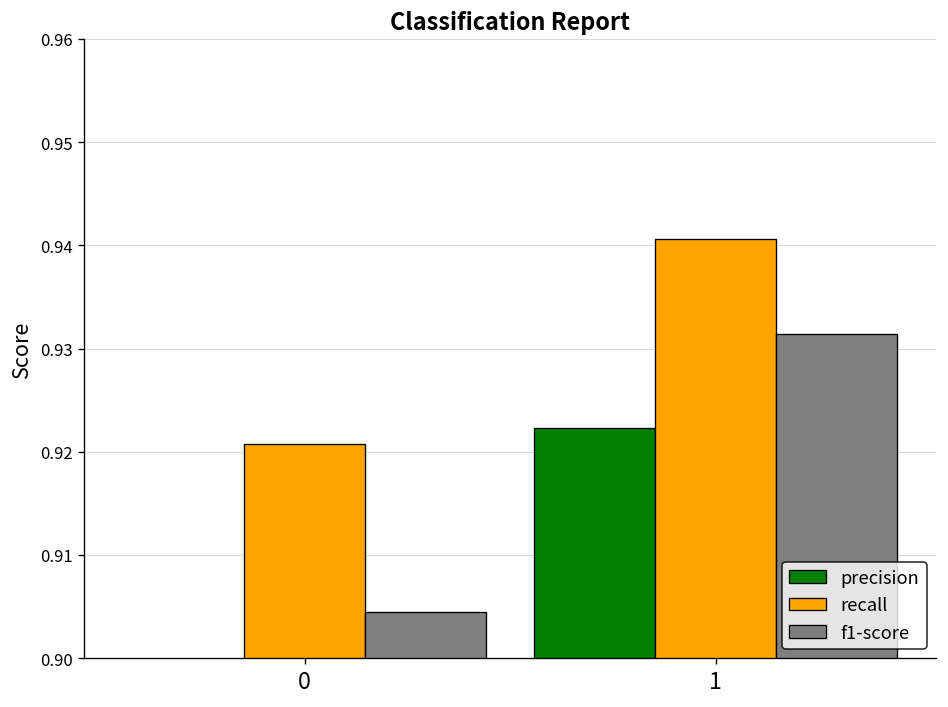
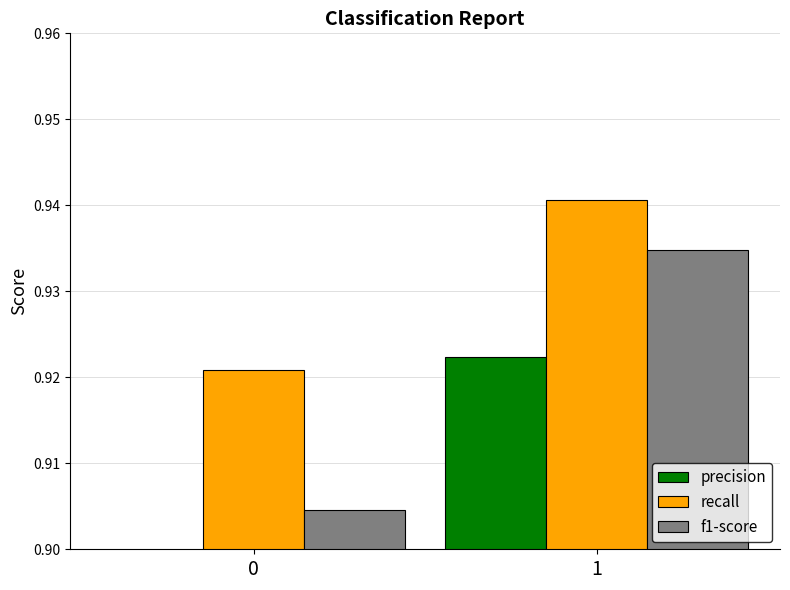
  {
    "precision": {
      "1": 0.922
    },
    "recall": {
      "0": 0.921,
      "1": 0.941
    },
    "f1-score": {
      "0": 0.905,
-     "1": 0.931
+     "1": 0.935
    }
  }
